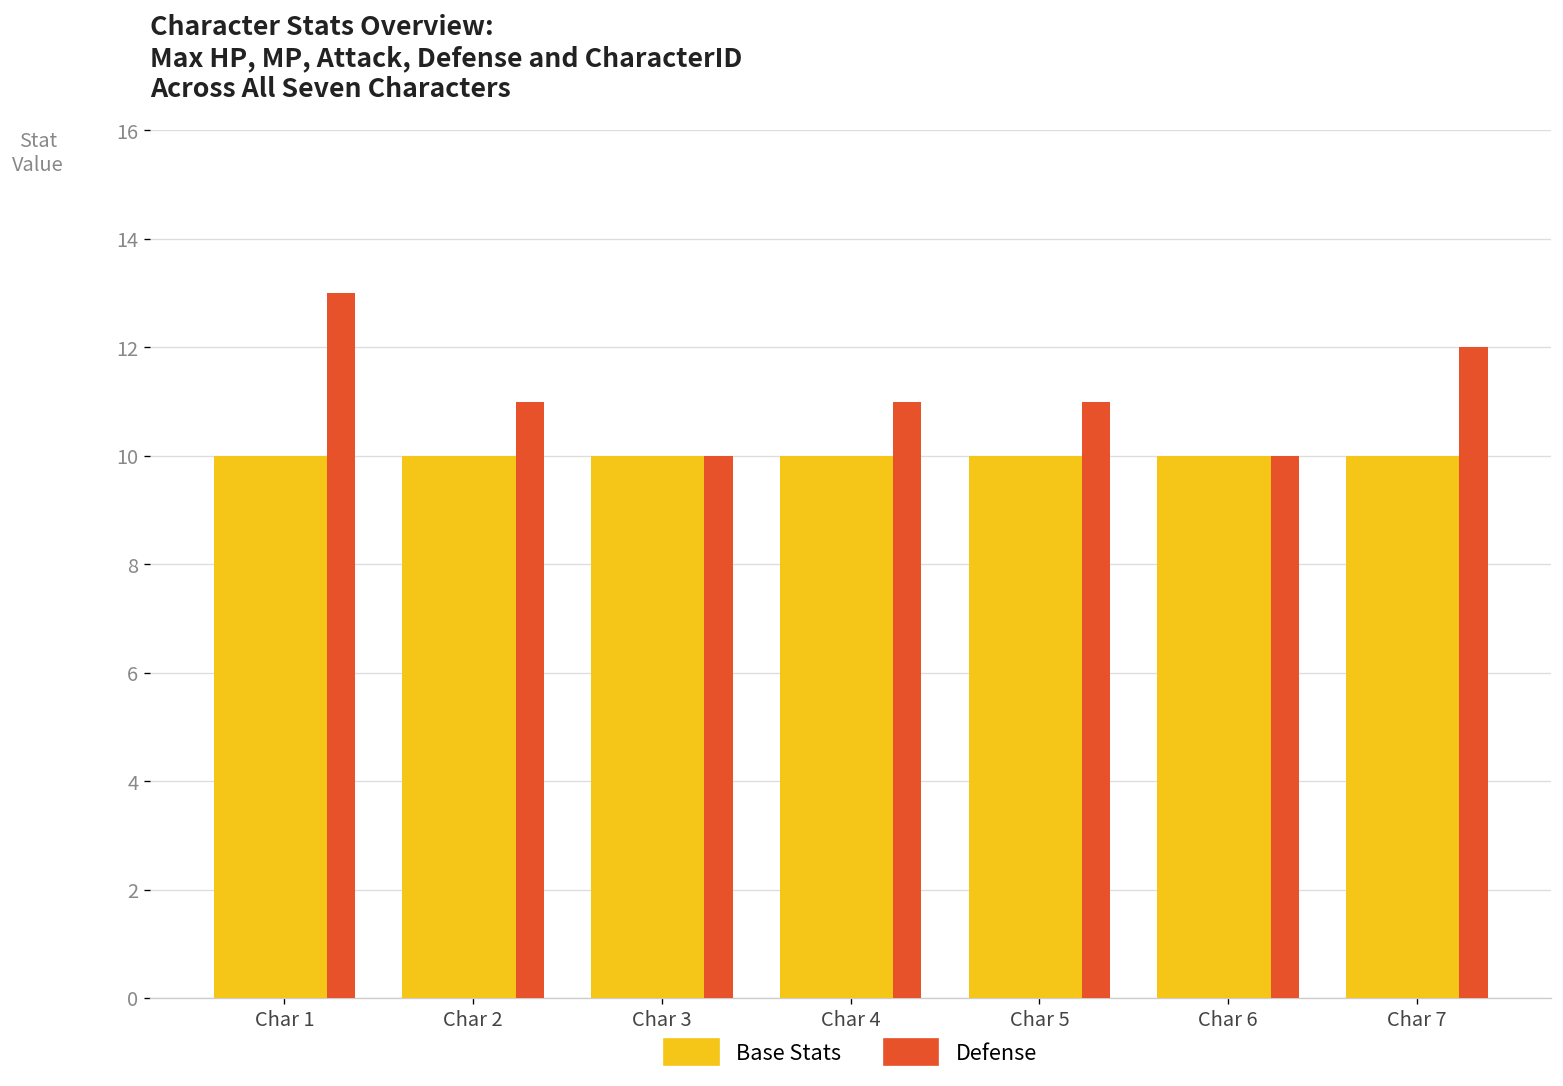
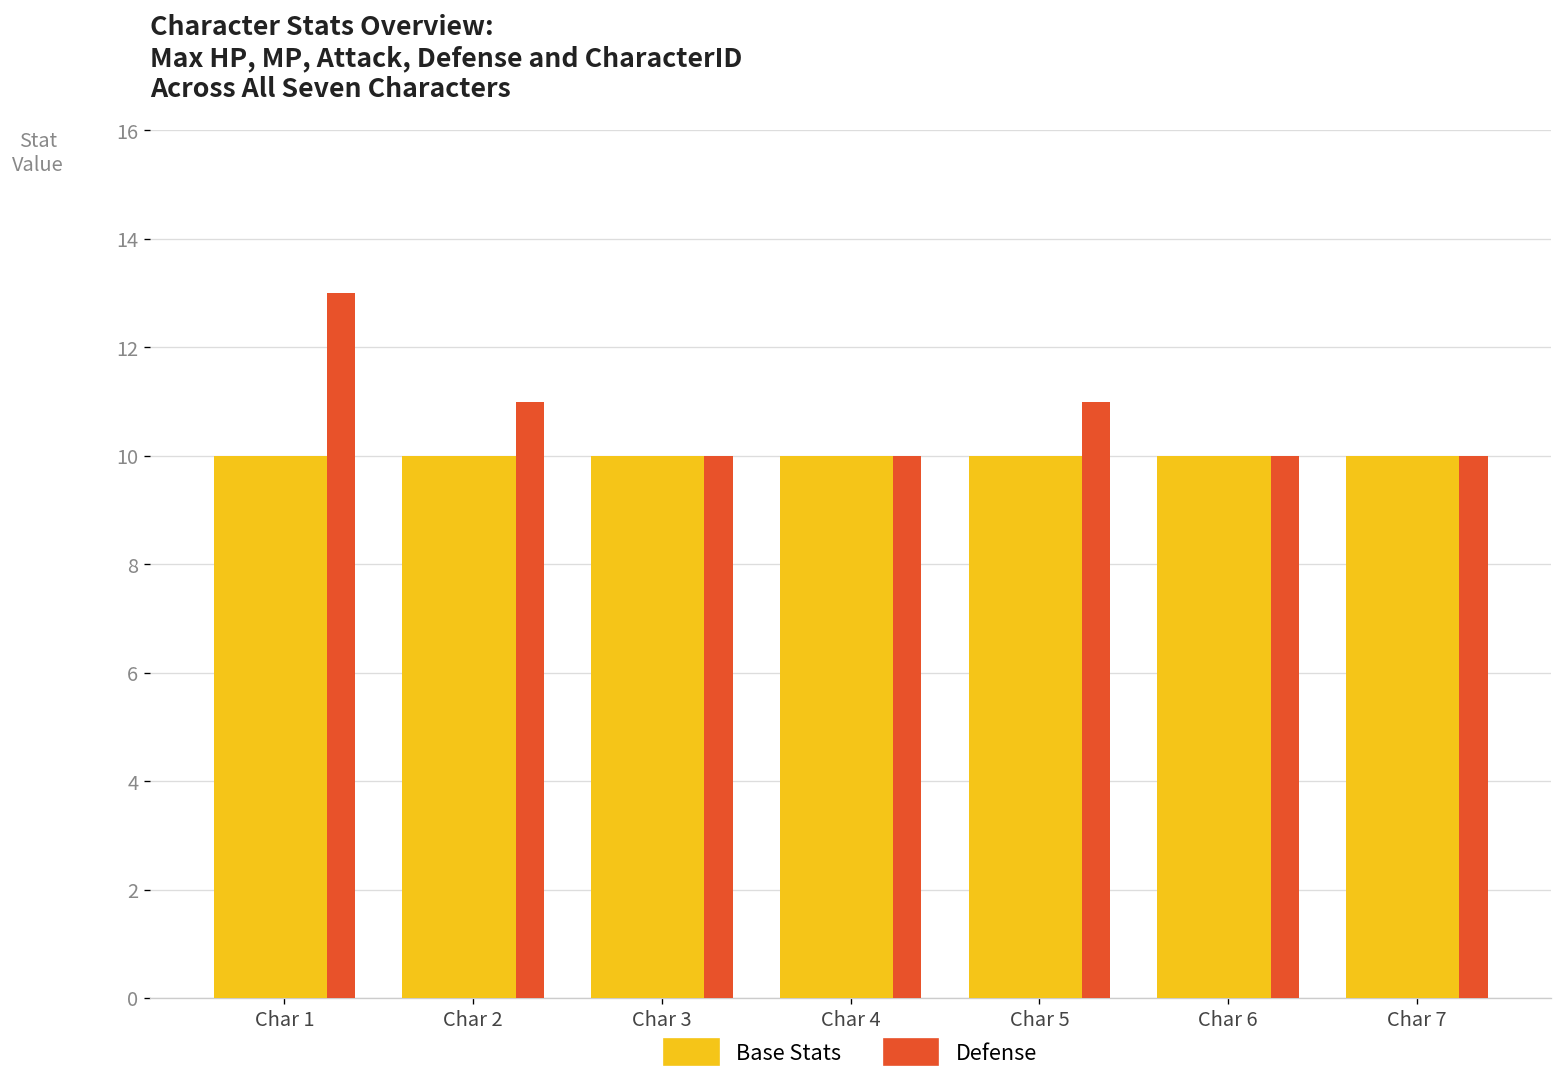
  {
    "Defense": {
      "Char 1": 13,
      "Char 2": 11,
      "Char 3": 10,
-     "Char 4": 11,
+     "Char 4": 10,
      "Char 5": 11,
      "Char 6": 10,
-     "Char 7": 12
+     "Char 7": 10
    }
  }
